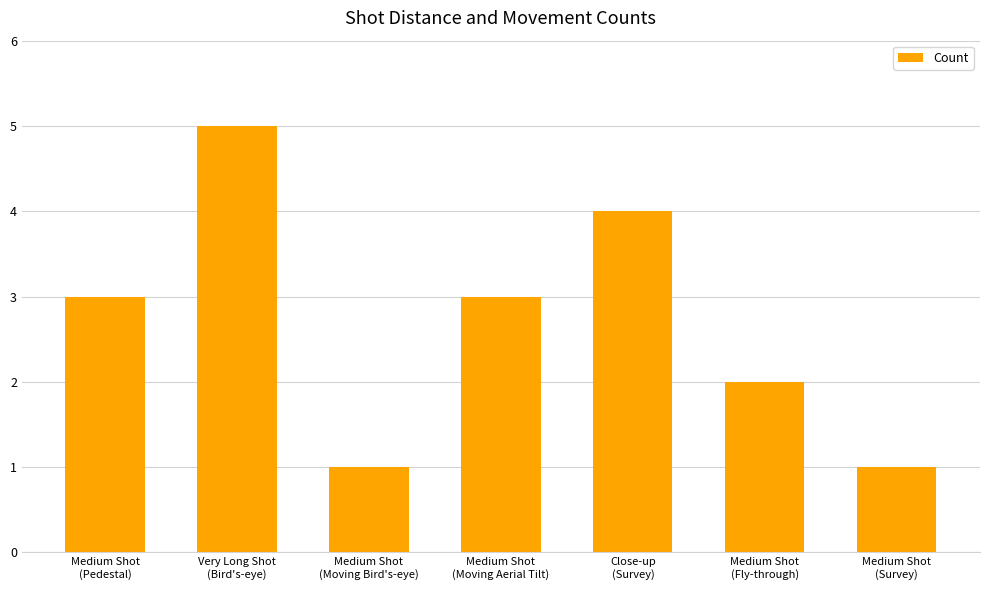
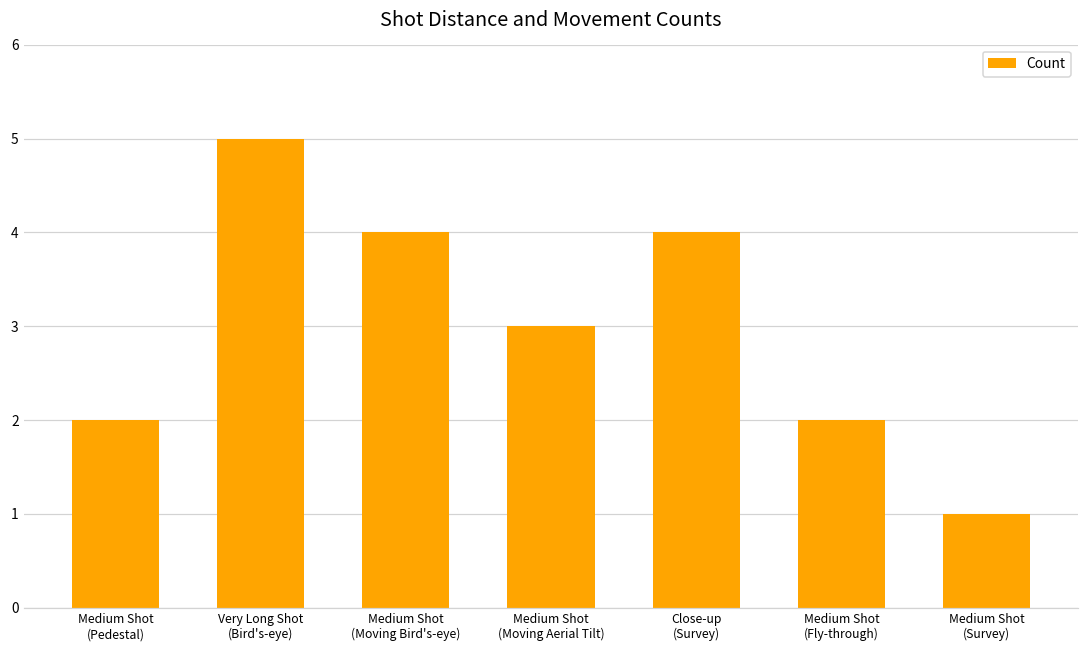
  {
-   "Medium Shot (Pedestal)": 3,
+   "Medium Shot (Pedestal)": 2,
    "Very Long Shot (Bird's-eye)": 5,
-   "Medium Shot (Moving Bird's-eye)": 1,
+   "Medium Shot (Moving Bird's-eye)": 4,
    "Medium Shot (Moving Aerial Tilt)": 3,
    "Close-up (Survey)": 4,
    "Medium Shot (Fly-through)": 2,
    "Medium Shot (Survey)": 1
  }
